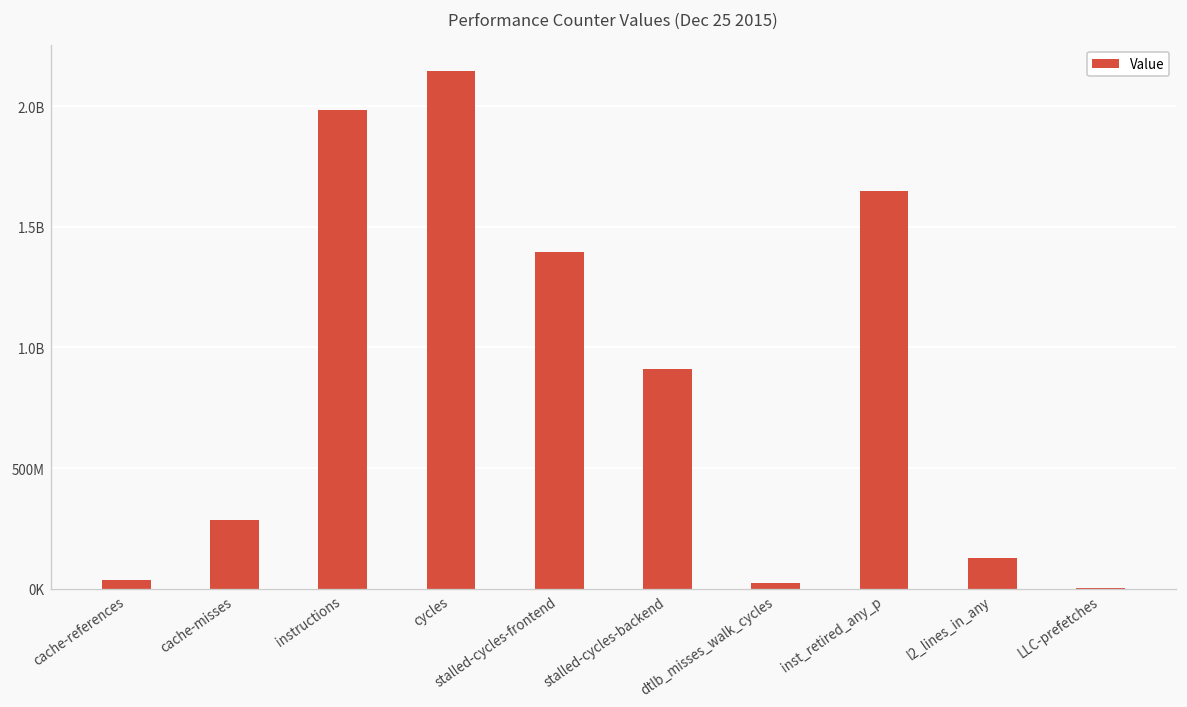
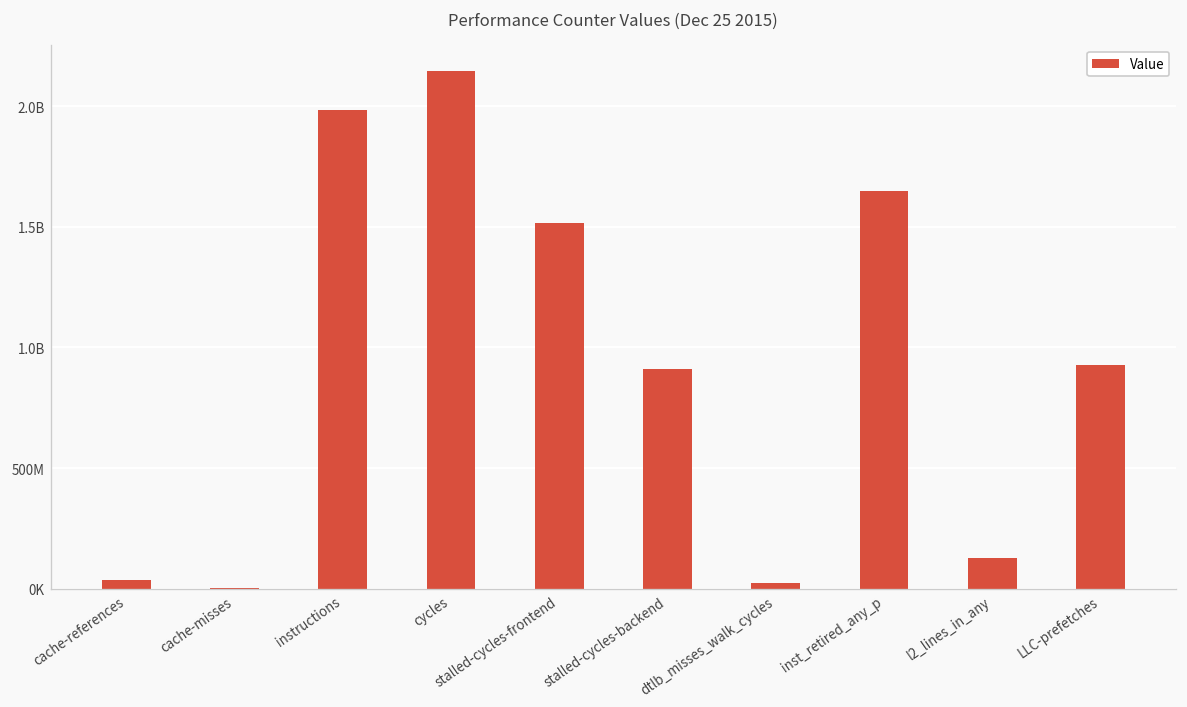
  {
    "cache-references": 30000000,
-   "cache-misses": 290000000,
+   "cache-misses": 0,
    "instructions": 1980000000,
    "cycles": 2150000000,
-   "stalled-cycles-frontend": 1400000000,
+   "stalled-cycles-frontend": 1510000000,
    "stalled-cycles-backend": 910000000,
    "dtlb_misses_walk_cycles": 20000000,
    "inst_retired_any_p": 1650000000,
    "l2_lines_in_any": 130000000,
-   "LLC-prefetches": 0
+   "LLC-prefetches": 930000000
  }
